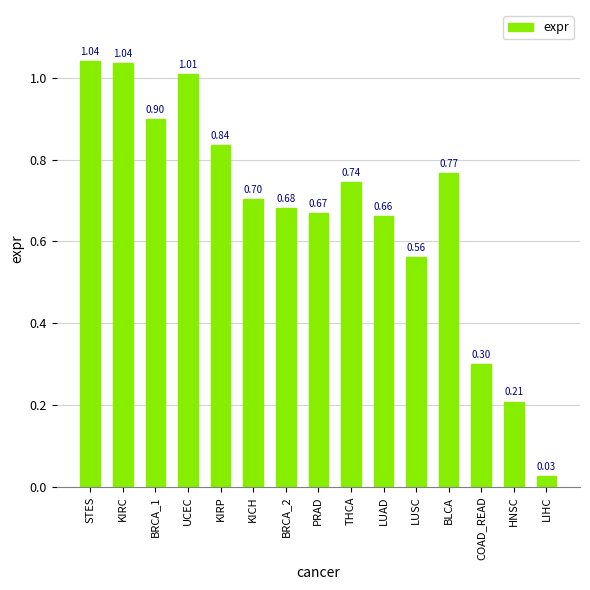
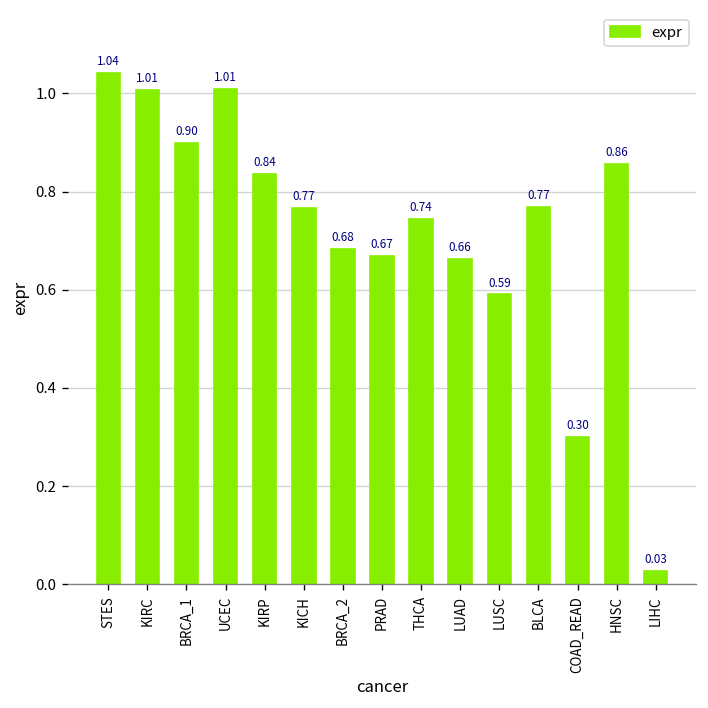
  {
    "STES": 1.04,
-   "KIRC": 1.04,
+   "KIRC": 1.01,
    "BRCA_1": 0.90,
    "UCEC": 1.01,
    "KIRP": 0.84,
-   "KICH": 0.70,
+   "KICH": 0.77,
    "BRCA_2": 0.68,
    "PRAD": 0.67,
    "THCA": 0.74,
    "LUAD": 0.66,
-   "LUSC": 0.56,
+   "LUSC": 0.59,
    "BLCA": 0.77,
    "COAD_READ": 0.30,
-   "HNSC": 0.21,
+   "HNSC": 0.86,
    "LIHC": 0.03
  }
